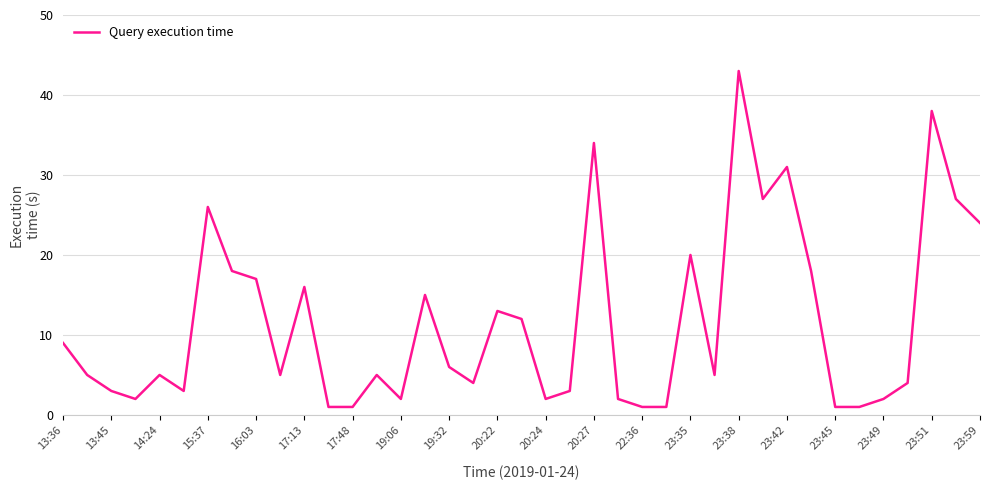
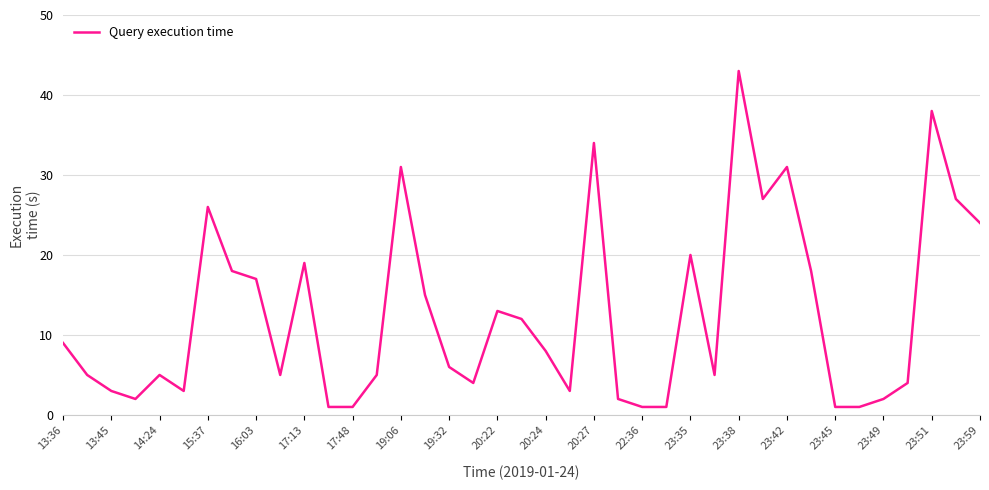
  {
    "13:36": 9,
    "13:45": 3,
    "14:24": 5,
    "15:37": 26,
    "16:03": 17,
-   "17:13": 16,
+   "17:13": 19,
    "17:48": 1,
-   "19:06": 2,
+   "19:06": 31,
    "19:32": 6,
    "20:22": 13,
-   "20:24": 2,
+   "20:24": 8,
    "20:27": 34,
    "22:36": 1,
    "23:35": 20,
    "23:38": 43,
    "23:42": 31,
    "23:45": 1,
    "23:49": 2,
    "23:51": 38,
    "23:59": 24
  }
